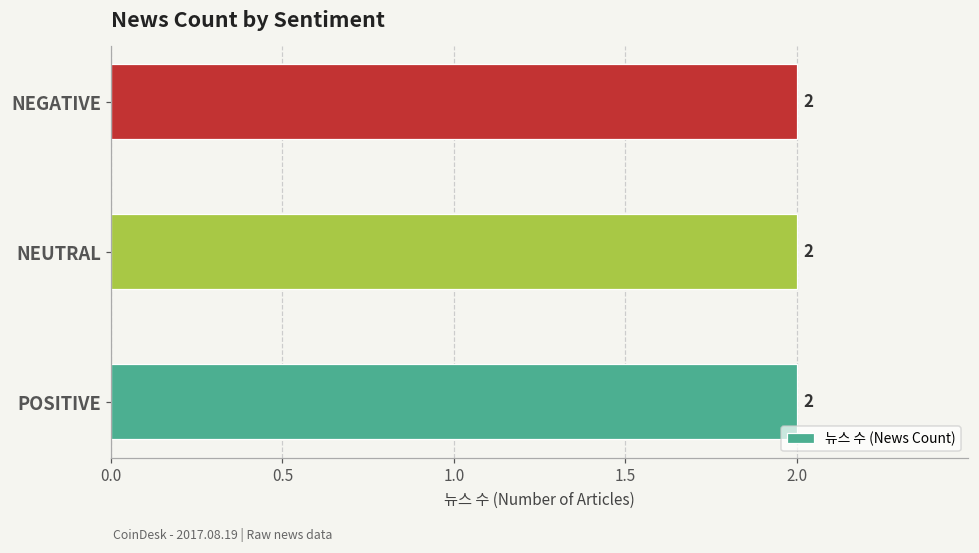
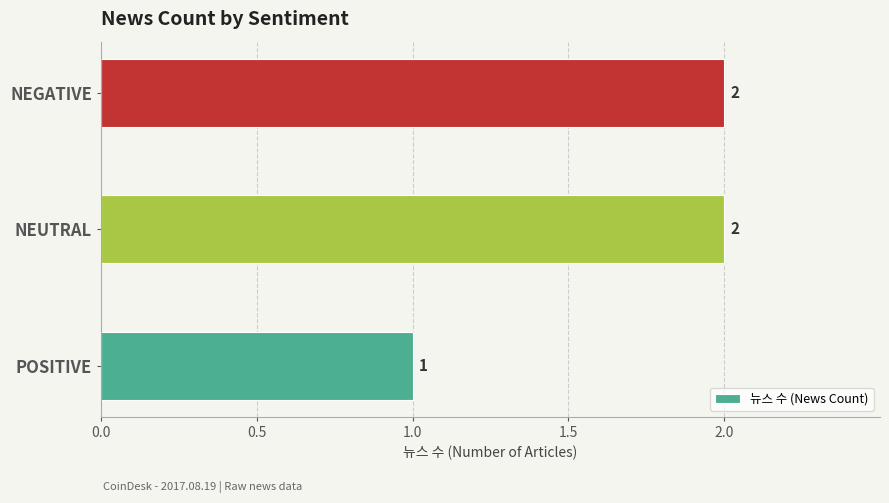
  {
    "NEGATIVE": 2,
    "NEUTRAL": 2,
-   "POSITIVE": 2
+   "POSITIVE": 1
  }
